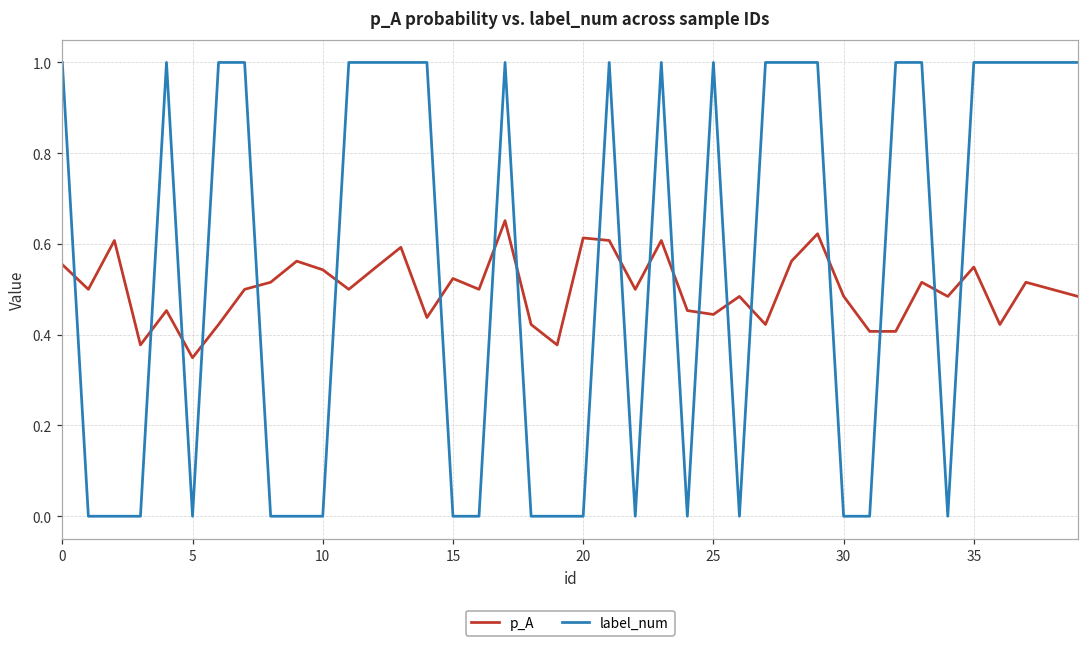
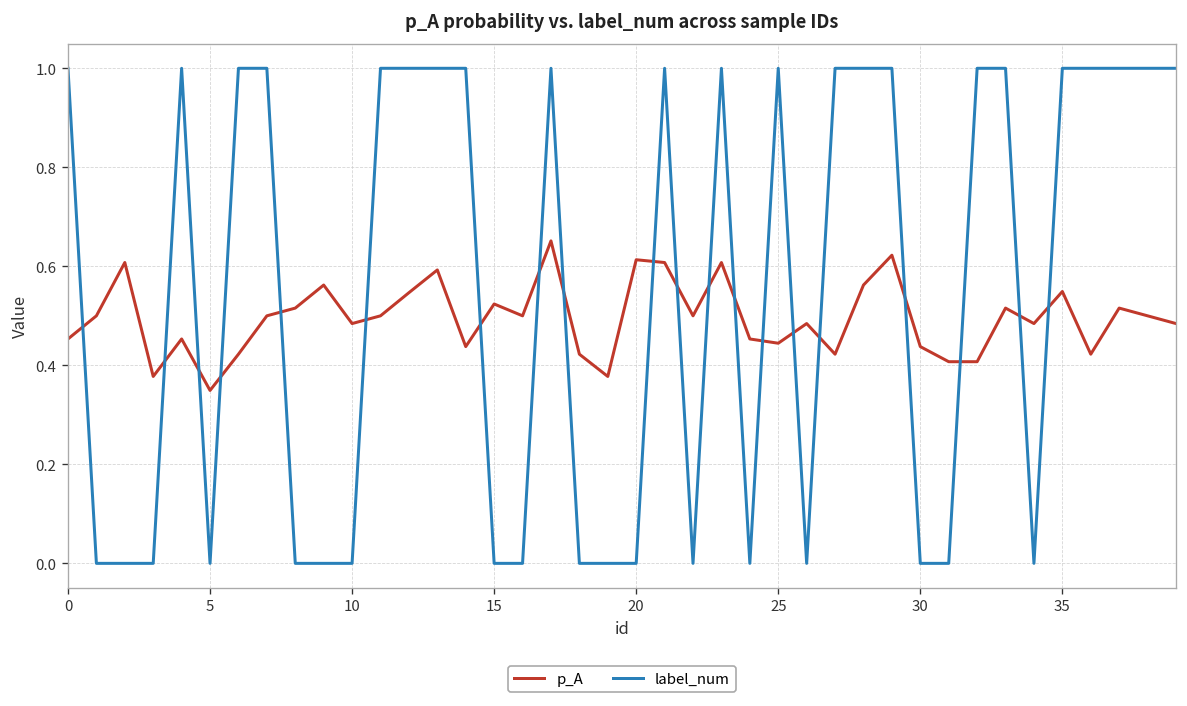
  {
    "p_A": {
-     "0": 0.55,
+     "0": 0.45,
      "5": 0.35,
-     "10": 0.54,
+     "10": 0.48,
      "15": 0.52,
      "20": 0.61,
      "25": 0.44,
-     "30": 0.48,
+     "30": 0.44,
      "35": 0.55
    },
    "label_num": {
      "0": 1.00,
      "5": 0.00,
      "10": 0.00,
      "15": 0.00,
      "20": 0.00,
      "25": 1.00,
      "30": 0.00,
      "35": 1.00
    }
  }
